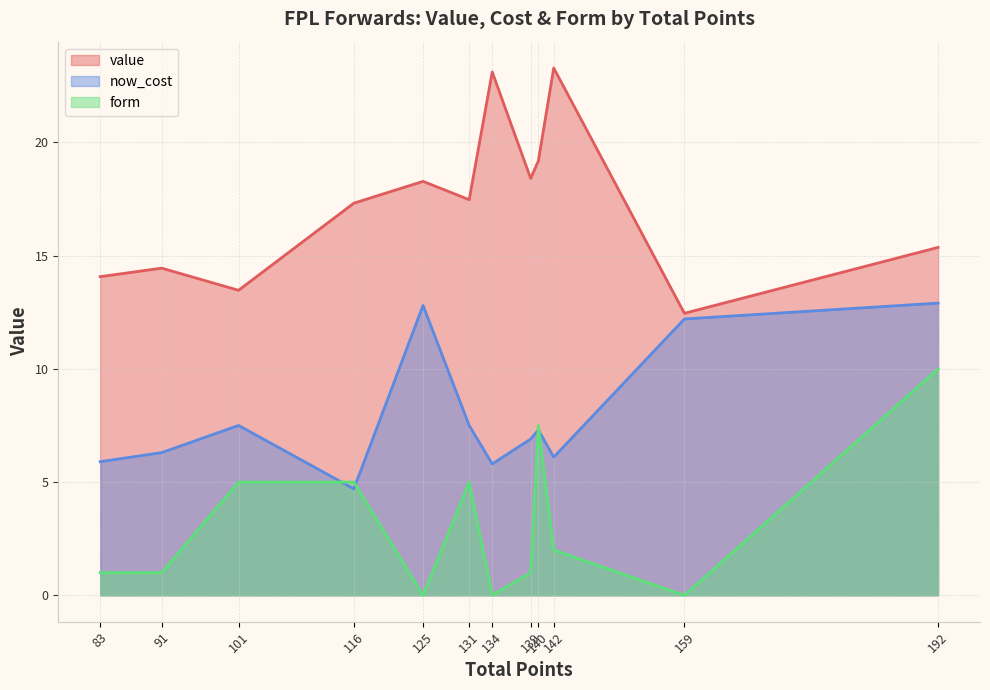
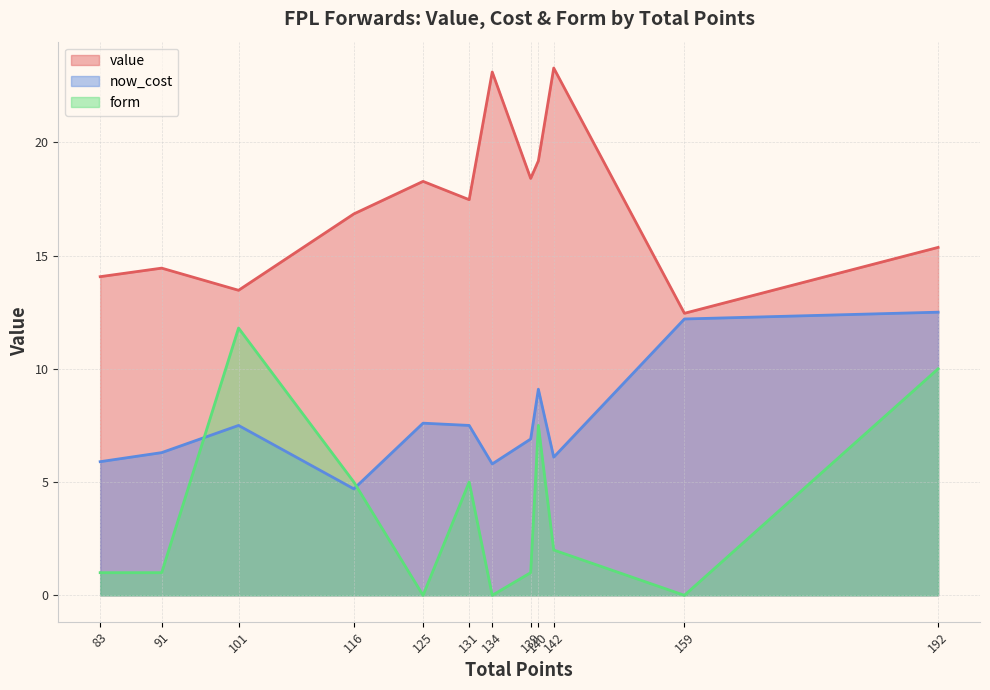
  {
    "value": {
      "83": 14.1,
      "91": 14.4,
      "101": 13.5,
-     "116": 17.3,
+     "116": 16.8,
      "125": 18.3,
      "131": 17.5,
      "134": 23.1,
      "139": 18.4,
      "140": 19.2,
      "142": 23.3,
      "159": 12.5,
      "192": 15.4
    },
    "now_cost": {
      "83": 5.9,
      "91": 6.3,
      "101": 7.5,
      "116": 4.7,
-     "125": 12.8,
+     "125": 7.6,
      "131": 7.5,
      "134": 5.8,
      "139": 6.9,
-     "140": 7.3,
+     "140": 9.1,
      "142": 6.1,
      "159": 12.2,
-     "192": 12.9
+     "192": 12.5
    },
    "form": {
      "83": 1.0,
      "91": 1.0,
-     "101": 5.0,
+     "101": 11.8,
      "116": 5.0,
      "125": 0.0,
      "131": 5.0,
      "134": 0.0,
      "139": 1.0,
      "140": 7.5,
      "142": 2.0,
      "159": 0.0,
      "192": 10.0
    }
  }
